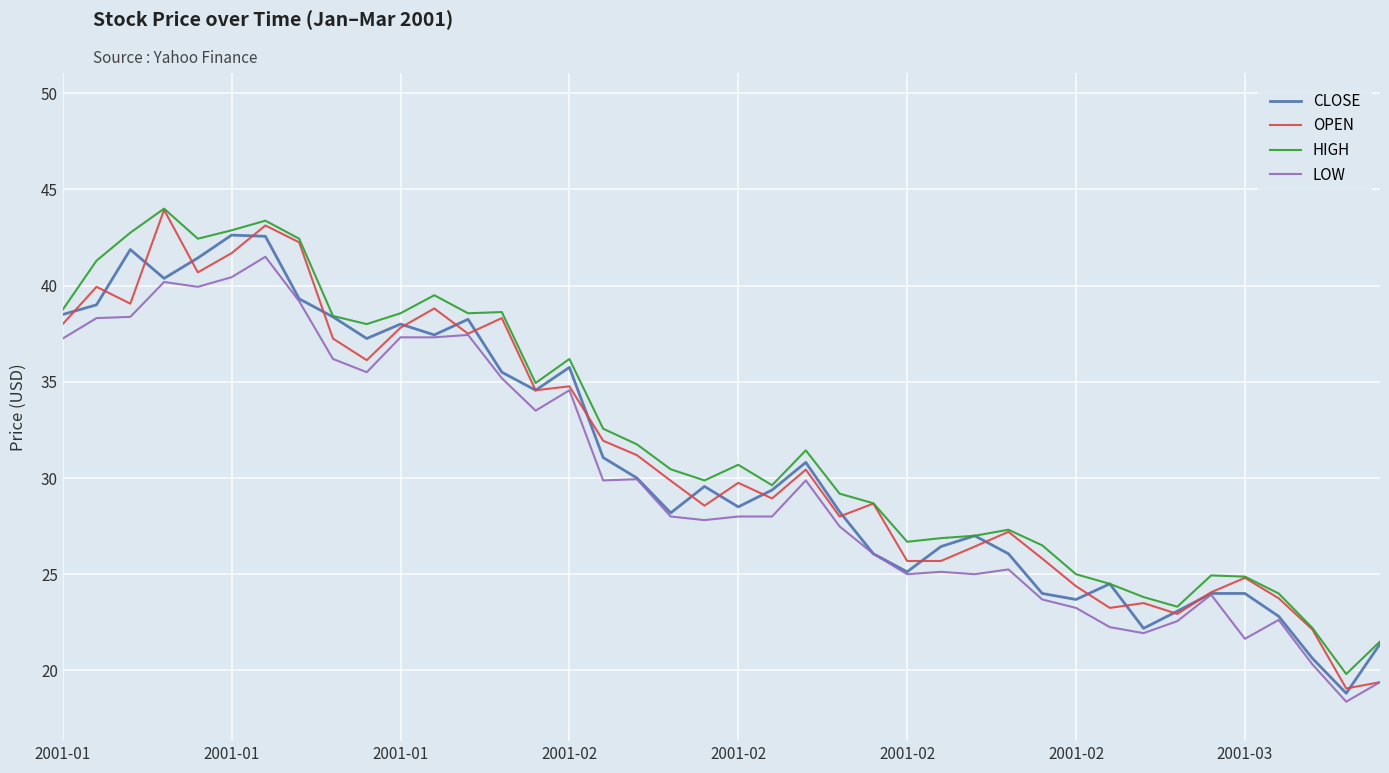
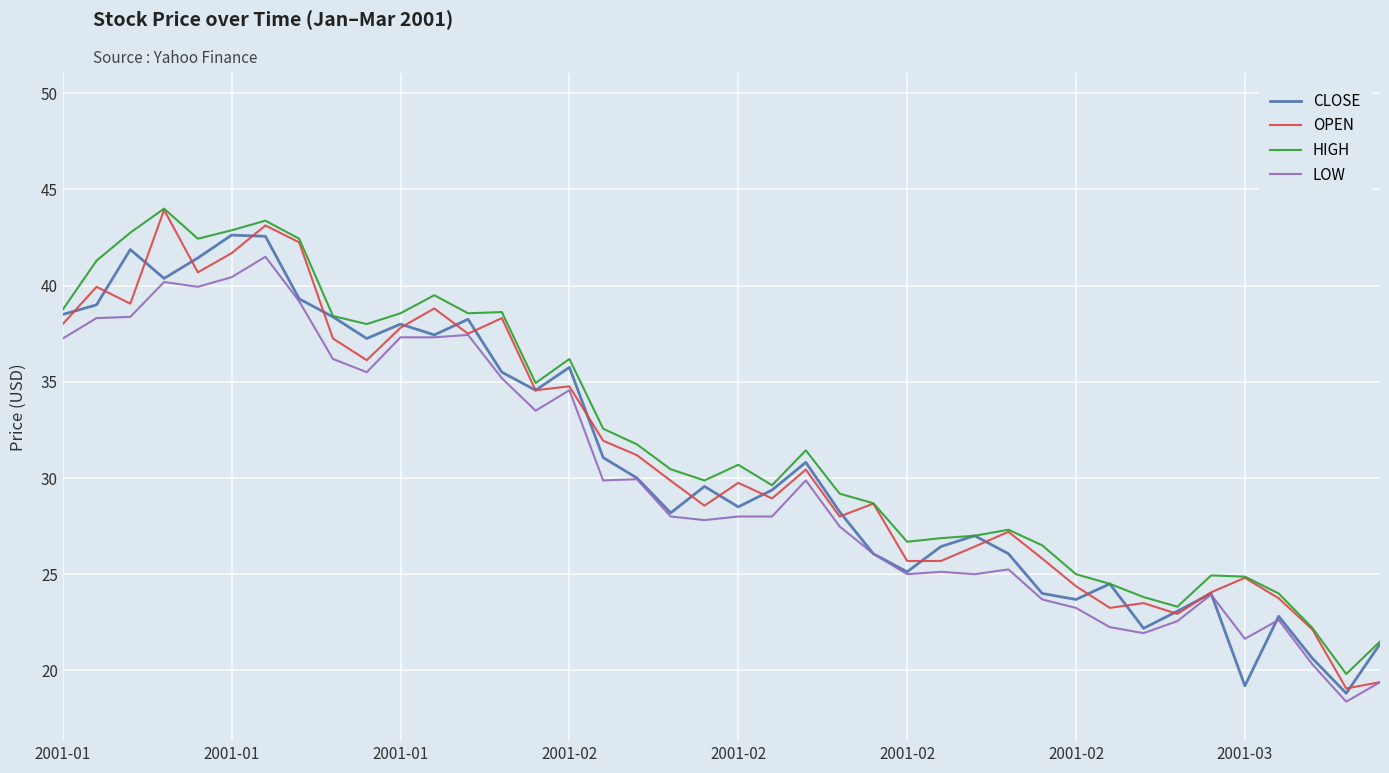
  {
    "CLOSE": {
-     "2001-03": 24.0
+     "2001-03": 19.2
    },
    "LOW": {
      "2001-03": 21.6
    }
  }
